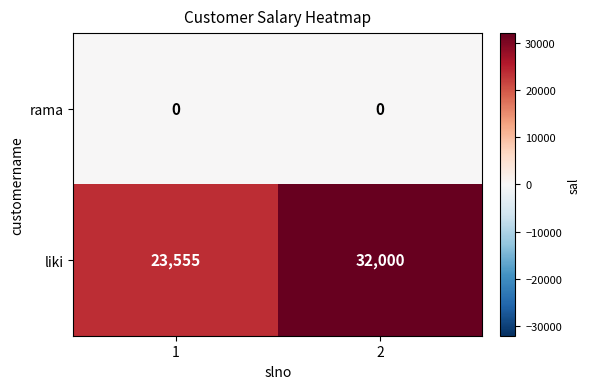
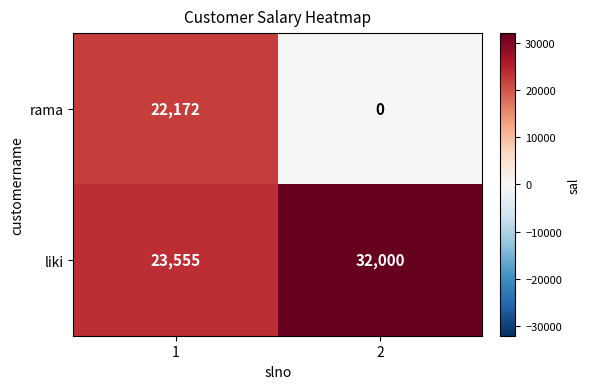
  {
    "rama": {
-     "1": "0",
+     "1": "22,172",
      "2": "0"
    },
    "liki": {
      "1": "23,555",
      "2": "32,000"
    }
  }
